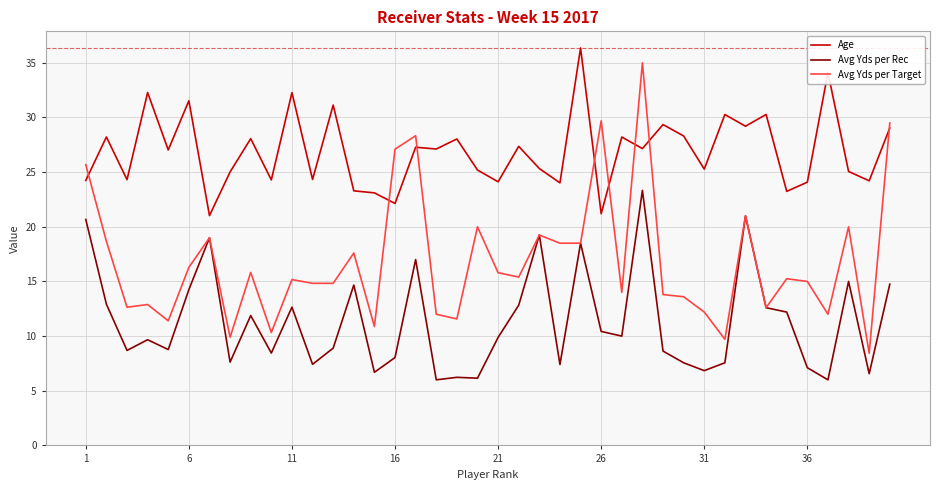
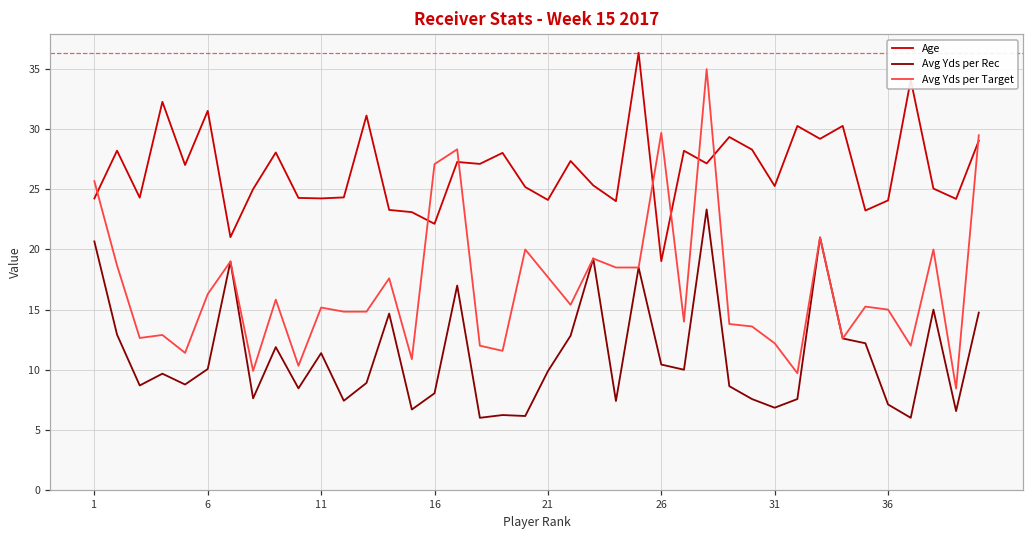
  {
    "Age": {
      "1": 24.2,
      "6": 31.5,
-     "11": 32.3,
+     "11": 24.2,
      "16": 22.1,
      "21": 24.1,
-     "26": 21.2,
+     "26": 19.0,
      "31": 25.3,
      "36": 24.1
    },
    "Avg Yds per Rec": {
      "1": 20.7,
-     "6": 14.3,
-     "11": 12.7,
+     "6": 10.1,
+     "11": 11.4,
      "16": 8.0,
      "21": 9.9,
      "26": 10.4,
      "31": 6.8,
      "36": 7.1
    },
    "Avg Yds per Target": {
      "1": 25.7,
      "6": 16.3,
      "11": 15.2,
      "16": 27.1,
-     "21": 15.8,
+     "21": 17.7,
      "26": 29.7,
      "31": 12.2,
      "36": 15.0
    }
  }
